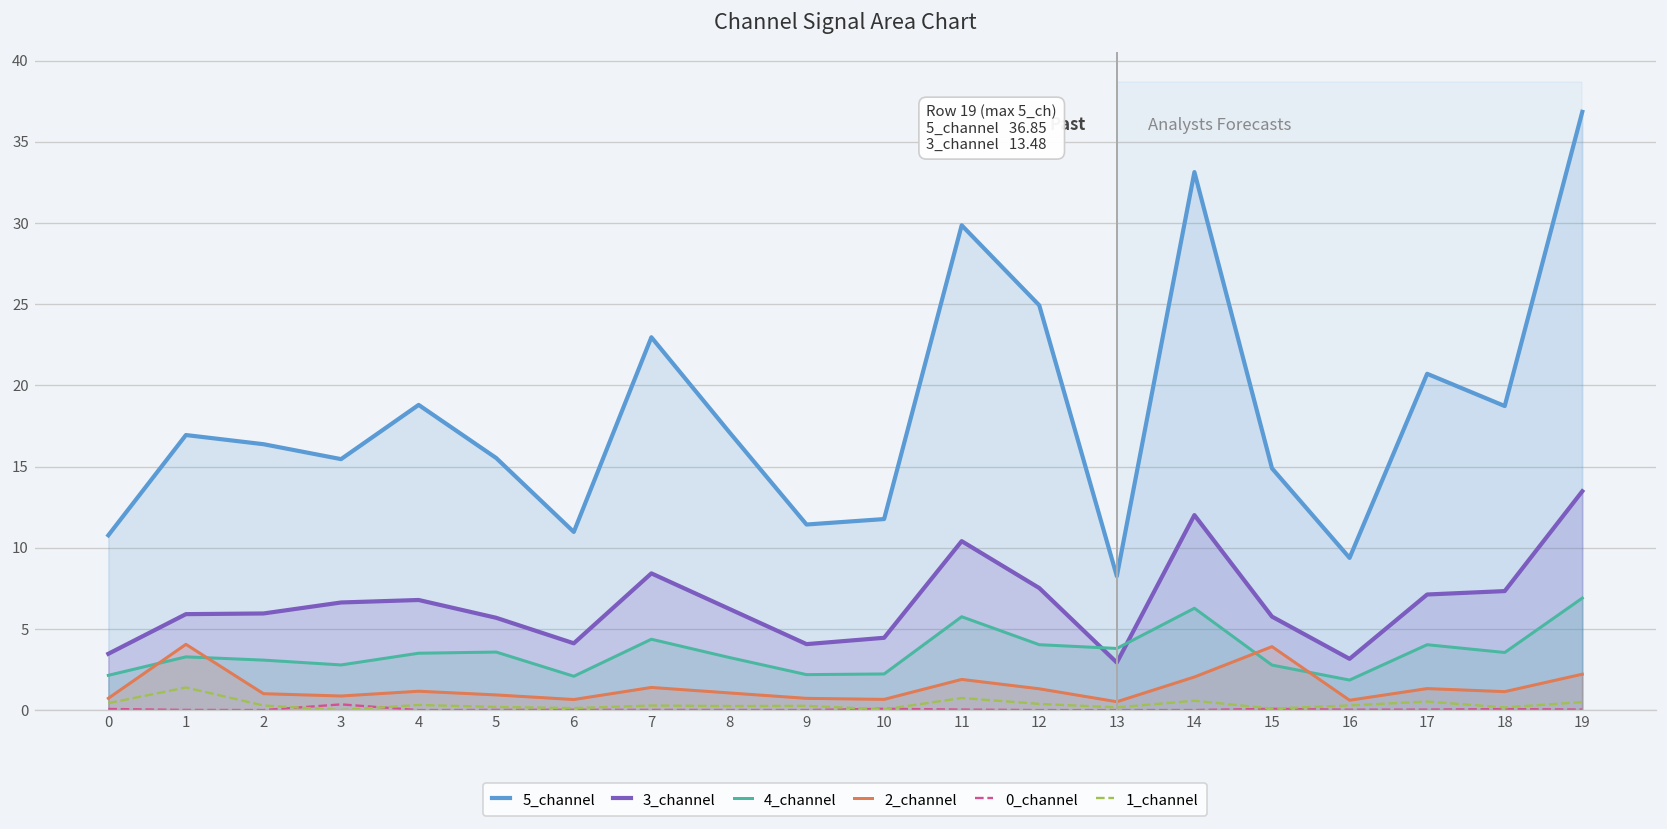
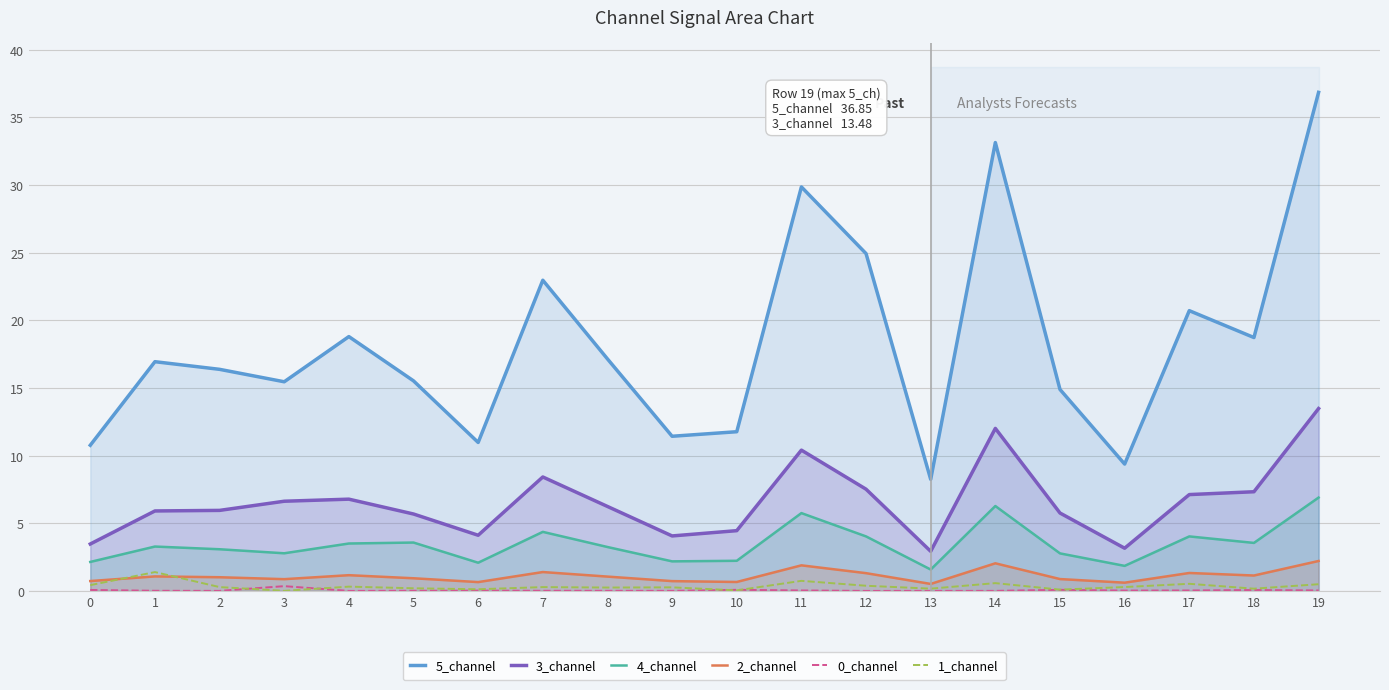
  {
    "5_channel": {
      "0": 10.8,
      "1": 16.9,
      "2": 16.4,
      "3": 15.5,
      "4": 18.8,
      "5": 15.5,
      "6": 11.0,
      "7": 23.0,
      "8": 17.1,
      "9": 11.4,
      "10": 11.8,
      "11": 29.9,
      "12": 24.9,
      "13": 8.2,
      "14": 33.1,
      "15": 14.9,
      "16": 9.4,
      "17": 20.7,
      "18": 18.7,
      "19": 36.8
    },
    "3_channel": {
      "0": 3.5,
      "1": 5.9,
      "2": 6.0,
      "3": 6.6,
      "4": 6.8,
      "5": 5.7,
      "6": 4.1,
      "7": 8.4,
      "8": 6.2,
      "9": 4.1,
      "10": 4.5,
      "11": 10.4,
      "12": 7.5,
      "13": 2.9,
      "14": 12.0,
      "15": 5.8,
      "16": 3.2,
      "17": 7.1,
      "18": 7.3,
      "19": 13.5
    },
    "4_channel": {
      "0": 2.1,
      "1": 3.3,
      "2": 3.1,
      "3": 2.8,
      "4": 3.5,
      "5": 3.6,
      "6": 2.1,
      "7": 4.4,
      "8": 3.2,
      "9": 2.2,
      "10": 2.2,
      "11": 5.8,
      "12": 4.0,
-     "13": 3.8,
+     "13": 1.6,
      "14": 6.3,
      "15": 2.8,
      "16": 1.9,
      "17": 4.0,
      "18": 3.5,
      "19": 6.9
    },
    "2_channel": {
      "0": 0.7,
-     "1": 4.1,
+     "1": 1.1,
      "2": 1.0,
      "3": 0.9,
      "4": 1.2,
      "5": 0.9,
      "6": 0.7,
      "7": 1.4,
      "8": 1.1,
      "9": 0.7,
      "10": 0.7,
      "11": 1.9,
      "12": 1.3,
      "13": 0.5,
      "14": 2.0,
-     "15": 3.9,
+     "15": 0.9,
      "16": 0.6,
      "17": 1.3,
      "18": 1.1,
      "19": 2.2
    },
    "0_channel": {
      "0": 0.1,
      "1": 0.0,
      "2": 0.0,
      "3": 0.4,
      "4": 0.0,
      "7": 0.0,
      "8": 0.0,
      "9": 0.0,
      "11": 0.0,
      "12": 0.0,
      "14": 0.0,
      "16": 0.0,
      "17": 0.0,
      "19": 0.0
    },
    "1_channel": {
      "0": 0.4,
      "1": 1.4,
      "2": 0.3,
      "3": 0.0,
      "4": 0.3,
      "7": 0.3,
      "8": 0.2,
      "9": 0.3,
      "11": 0.7,
      "12": 0.4,
      "14": 0.6,
      "16": 0.3,
      "17": 0.5,
      "19": 0.5
    }
  }
